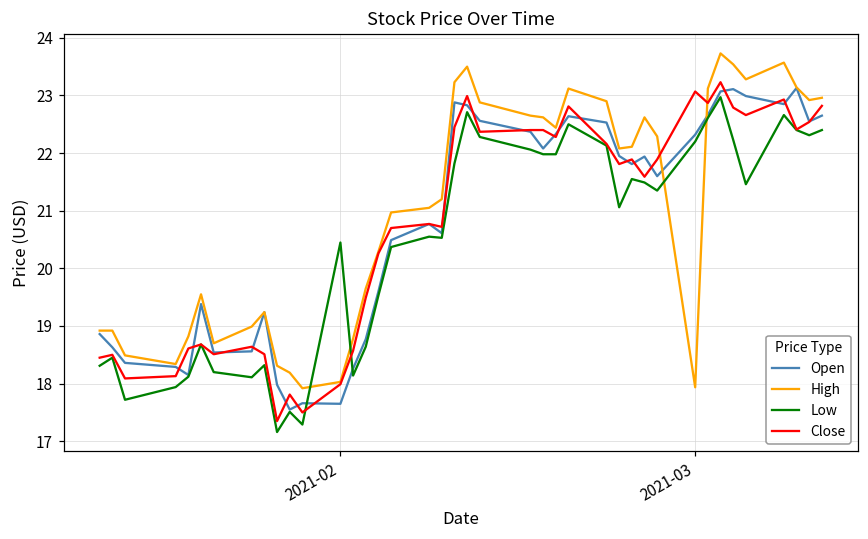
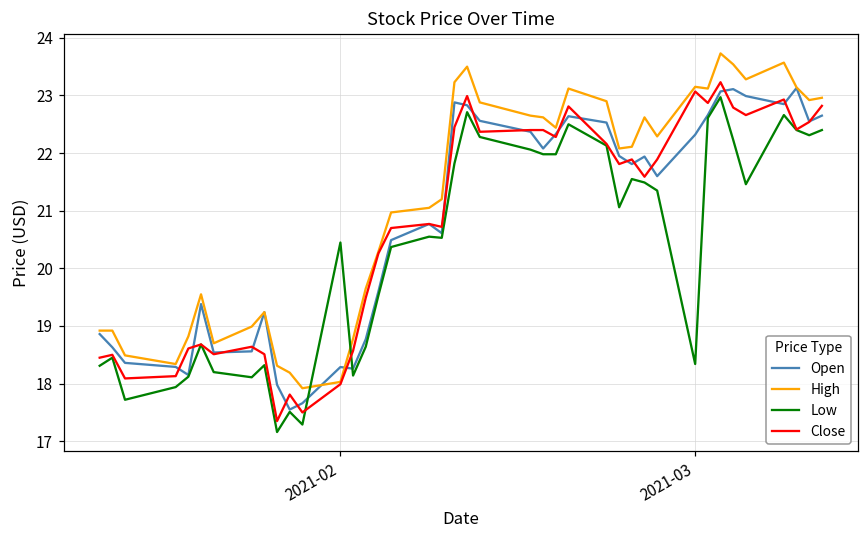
  {
    "Open": {
-     "2021-02": 17.6,
+     "2021-02": 18.3,
      "2021-03": 22.3
    },
    "High": {
-     "2021-03": 17.9
+     "2021-03": 23.1
    },
    "Low": {
      "2021-02": 20.4,
-     "2021-03": 22.2
+     "2021-03": 18.3
    },
    "Close": {
      "2021-03": 23.1
    }
  }
